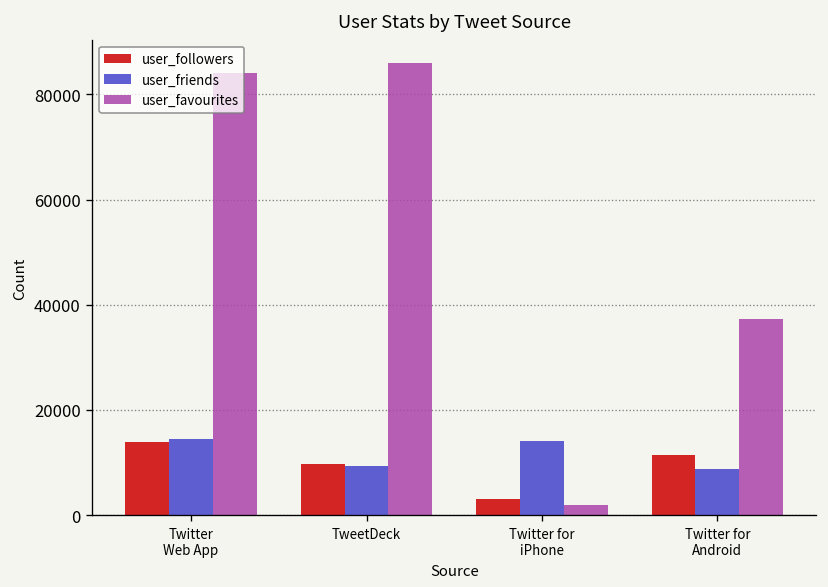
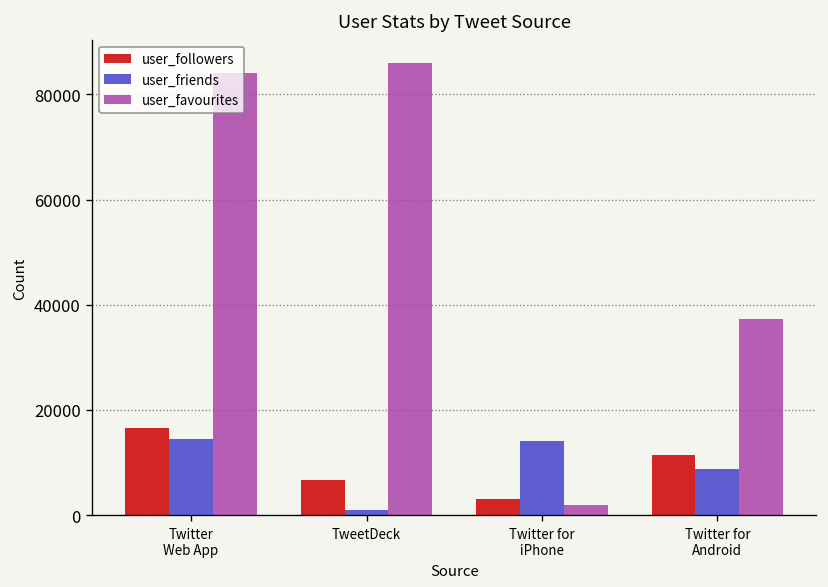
  {
    "user_followers": {
-     "Twitter Web App": 14000,
-     "TweetDeck": 10000,
+     "Twitter Web App": 17000,
+     "TweetDeck": 7000,
      "Twitter for iPhone": 3000,
      "Twitter for Android": 11000
    },
    "user_friends": {
      "Twitter Web App": 15000,
-     "TweetDeck": 9000,
+     "TweetDeck": 1000,
      "Twitter for iPhone": 14000,
      "Twitter for Android": 9000
    },
    "user_favourites": {
      "TweetDeck": 86000,
      "Twitter for iPhone": 2000,
      "Twitter for Android": 37000
    }
  }
